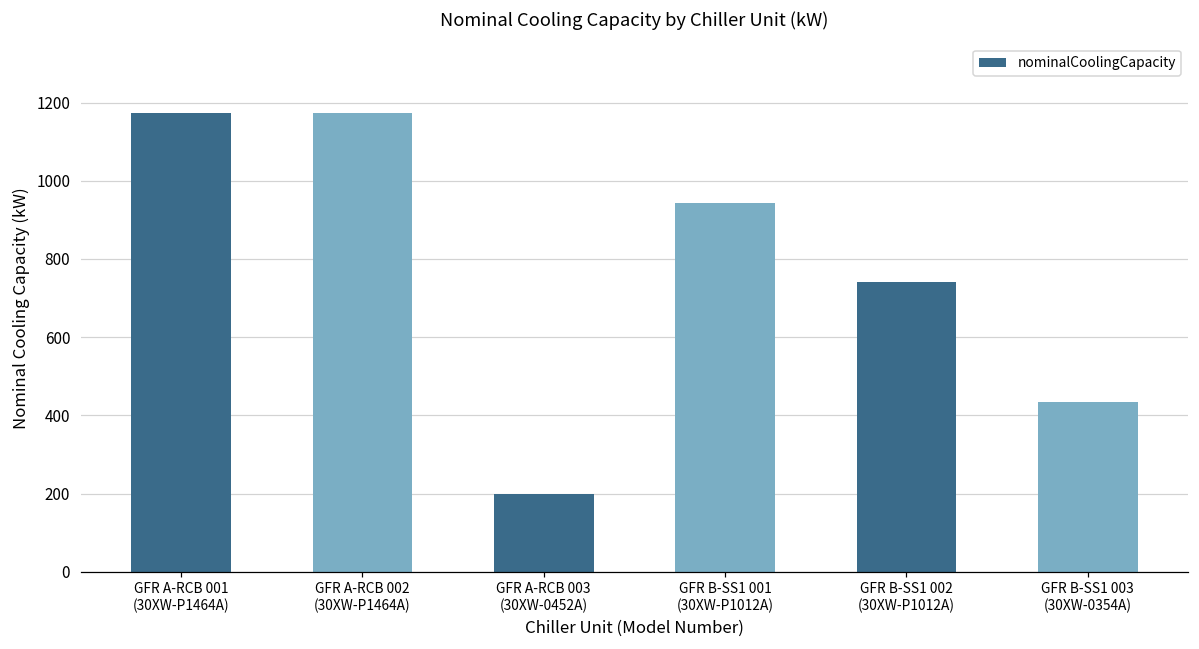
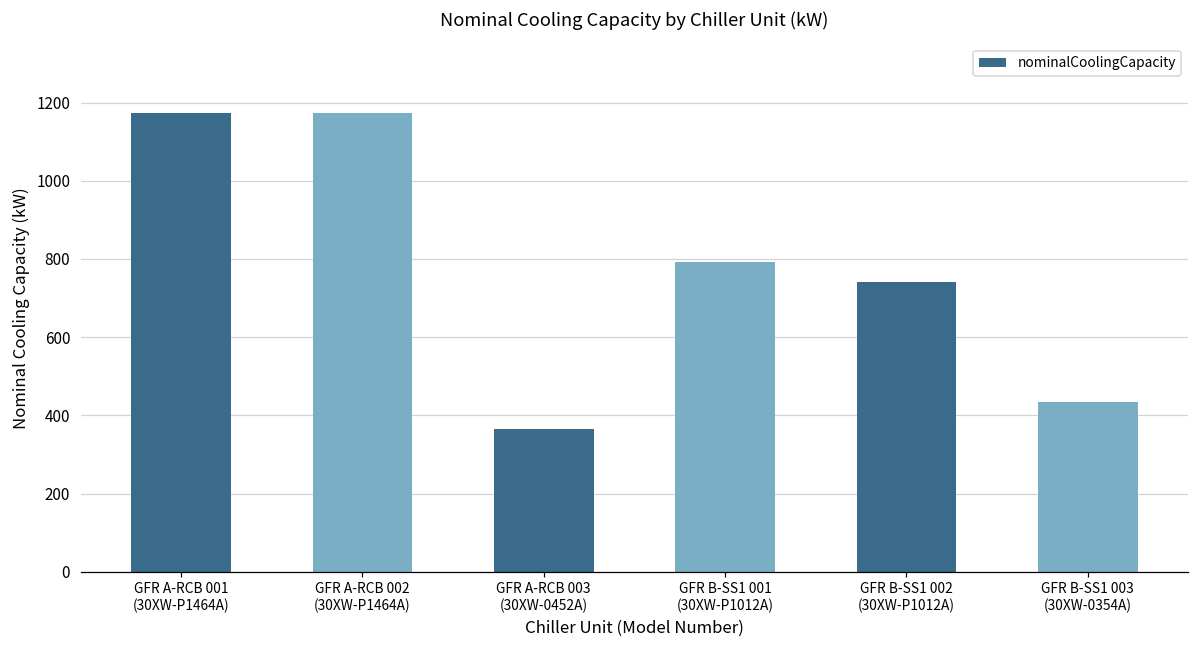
  {
    "GFR A-RCB 001 (30XW-P1464A)": 1170,
    "GFR A-RCB 002 (30XW-P1464A)": 1170,
-   "GFR A-RCB 003 (30XW-0452A)": 200,
-   "GFR B-SS1 001 (30XW-P1012A)": 940,
+   "GFR A-RCB 003 (30XW-0452A)": 370,
+   "GFR B-SS1 001 (30XW-P1012A)": 790,
    "GFR B-SS1 002 (30XW-P1012A)": 740,
    "GFR B-SS1 003 (30XW-0354A)": 430
  }
